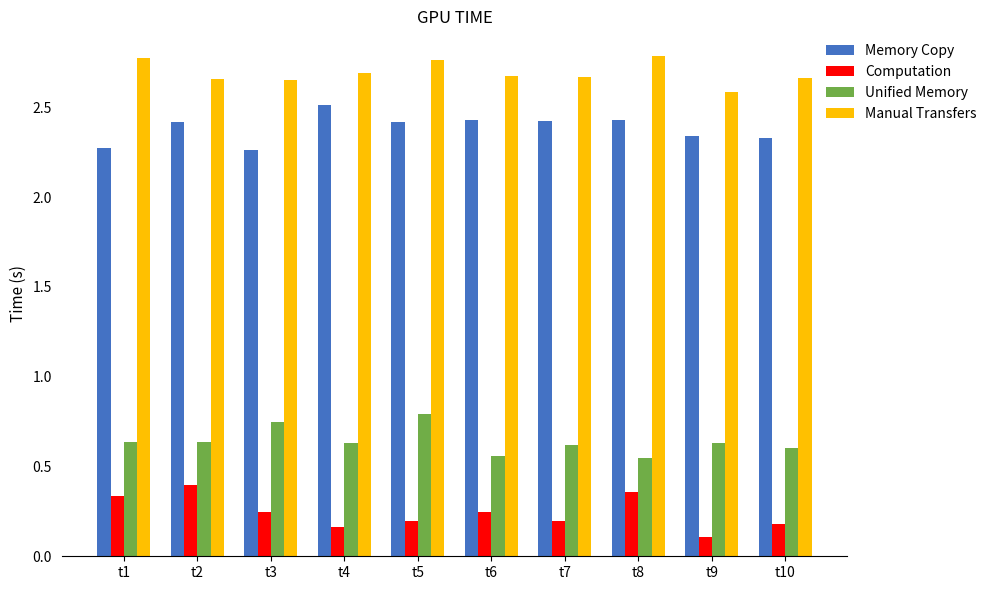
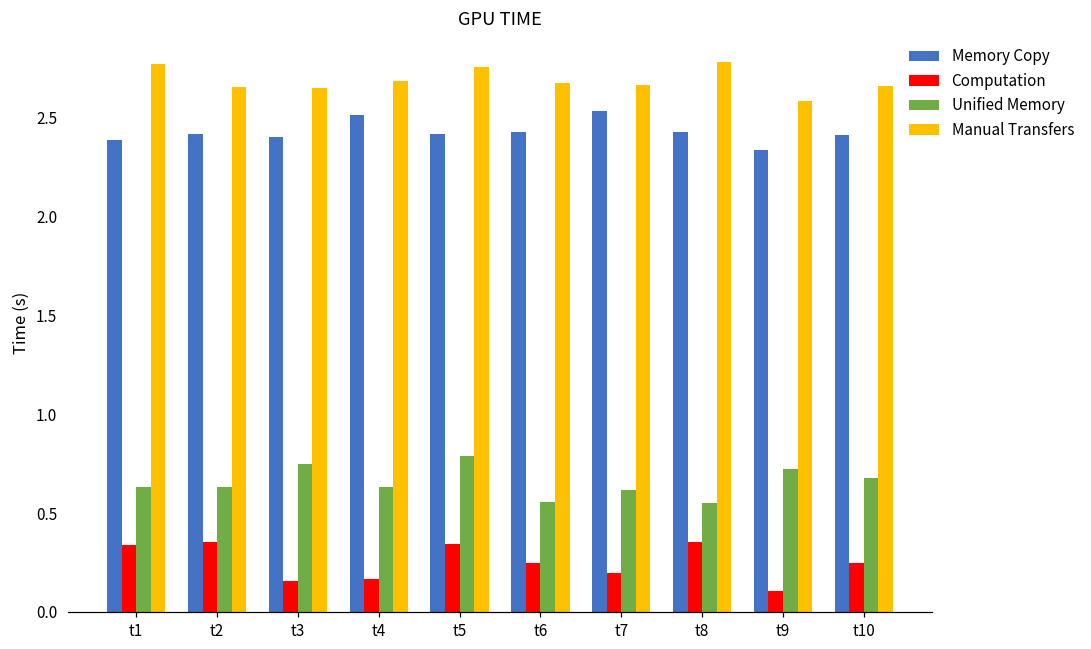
  {
    "Memory Copy": {
-     "t1": 2.27,
+     "t1": 2.39,
      "t2": 2.42,
-     "t3": 2.26,
+     "t3": 2.40,
      "t4": 2.51,
      "t5": 2.42,
      "t6": 2.43,
-     "t7": 2.42,
+     "t7": 2.54,
      "t8": 2.43,
      "t9": 2.34,
-     "t10": 2.33
+     "t10": 2.41
    },
    "Computation": {
      "t1": 0.34,
-     "t2": 0.40,
-     "t3": 0.25,
+     "t2": 0.35,
+     "t3": 0.16,
      "t4": 0.16,
-     "t5": 0.20,
+     "t5": 0.34,
      "t6": 0.25,
      "t7": 0.20,
      "t8": 0.36,
      "t9": 0.11,
-     "t10": 0.18
+     "t10": 0.25
    },
    "Unified Memory": {
      "t1": 0.63,
      "t2": 0.63,
      "t3": 0.75,
      "t4": 0.63,
      "t5": 0.79,
      "t6": 0.56,
      "t7": 0.62,
      "t8": 0.55,
-     "t9": 0.63,
-     "t10": 0.60
+     "t9": 0.72,
+     "t10": 0.68
    },
    "Manual Transfers": {
      "t1": 2.77,
      "t2": 2.66,
      "t3": 2.65,
      "t4": 2.69,
      "t5": 2.76,
      "t6": 2.68,
      "t7": 2.67,
      "t8": 2.78,
      "t9": 2.59,
      "t10": 2.66
    }
  }
